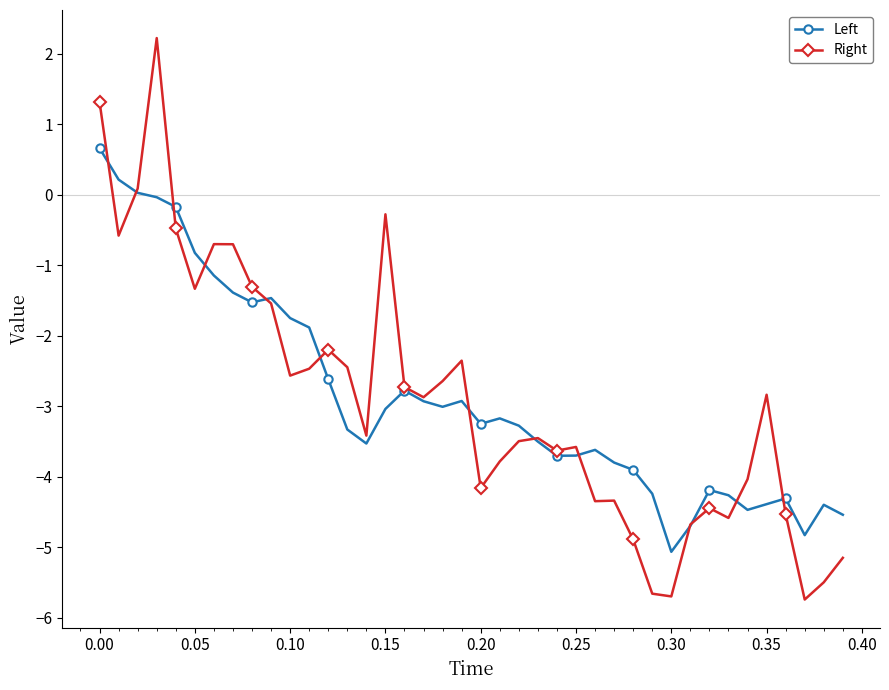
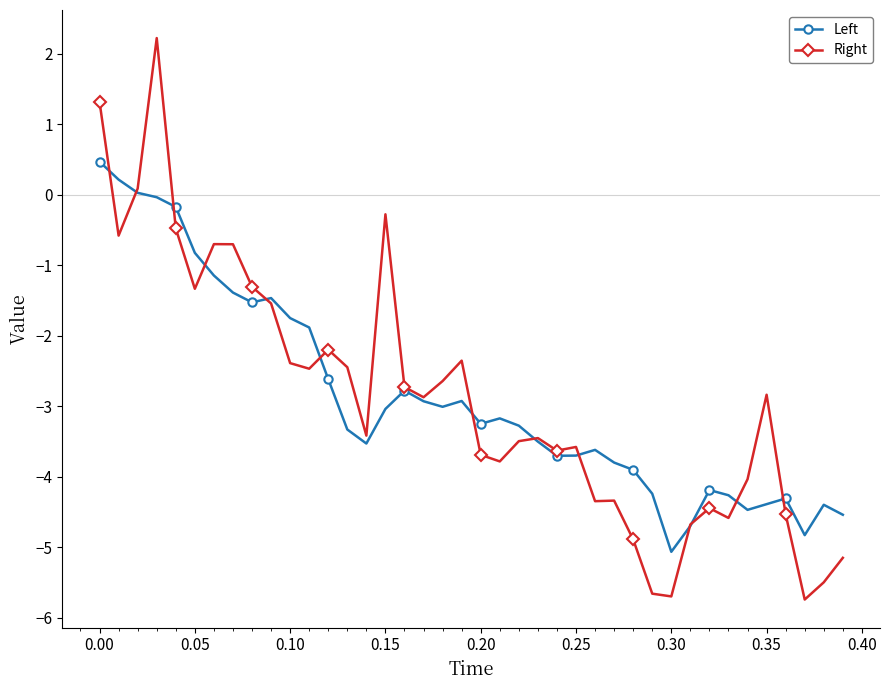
  {
    "Left": {
-     "0.00": 0.7,
+     "0.00": 0.5,
      "0.05": -0.8,
      "0.10": -1.7,
      "0.15": -3.0,
      "0.20": -3.2,
      "0.25": -3.7,
      "0.30": -5.1,
      "0.35": -4.4
    },
    "Right": {
      "0.00": 1.3,
      "0.05": -1.3,
-     "0.10": -2.6,
+     "0.10": -2.4,
      "0.15": -0.3,
-     "0.20": -4.2,
+     "0.20": -3.7,
      "0.25": -3.6,
      "0.30": -5.7,
      "0.35": -2.8
    }
  }
